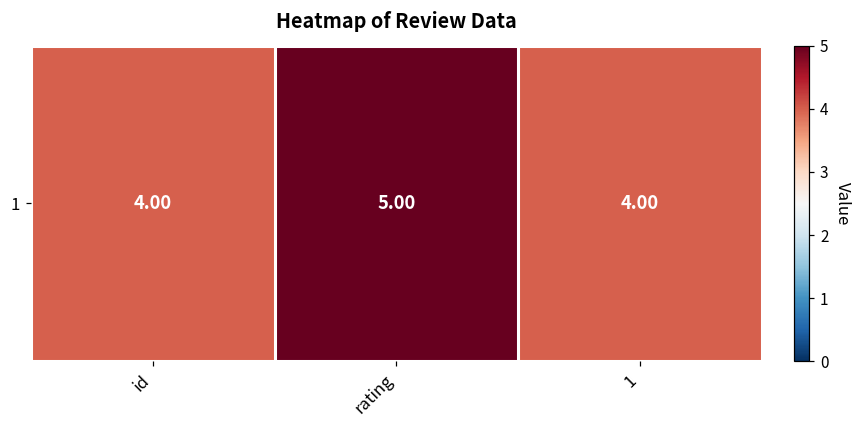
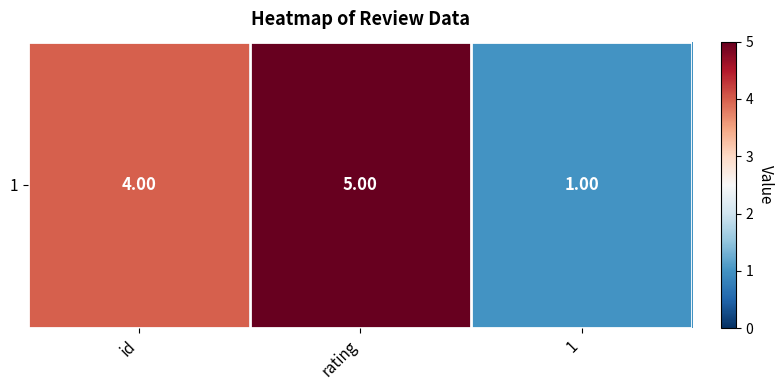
  {
    "1": {
      "id": 4.00,
      "rating": 5.00,
-     "1": 4.00
+     "1": 1.00
    }
  }
